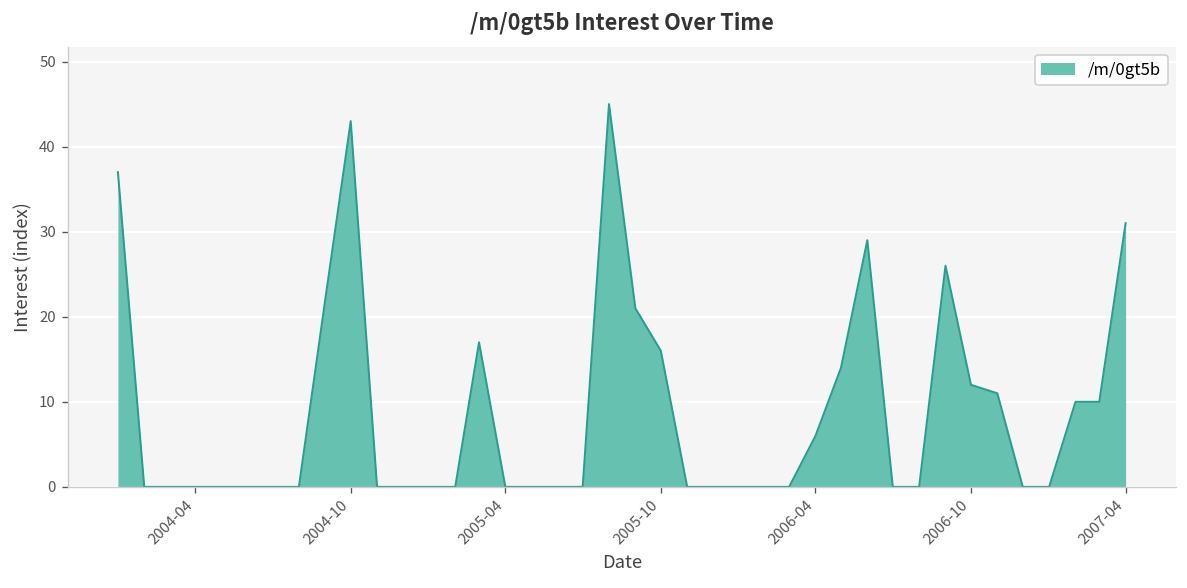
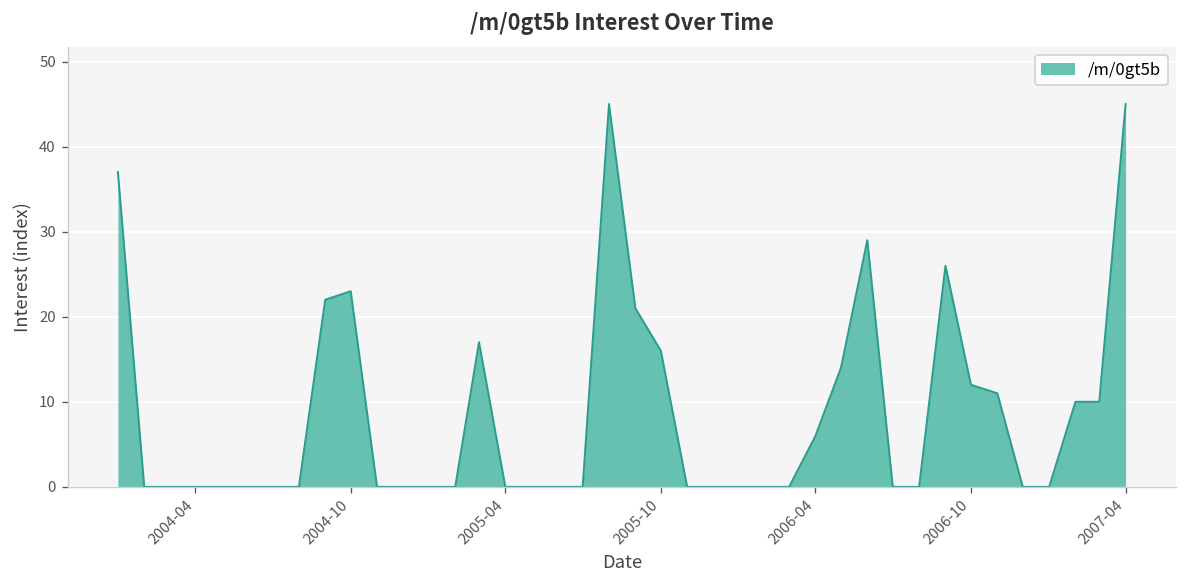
  {
    "2004-04": 0,
-   "2004-10": 43,
+   "2004-10": 23,
    "2005-04": 0,
    "2005-10": 16,
    "2006-04": 6,
    "2006-10": 12,
-   "2007-04": 31
+   "2007-04": 45
  }
